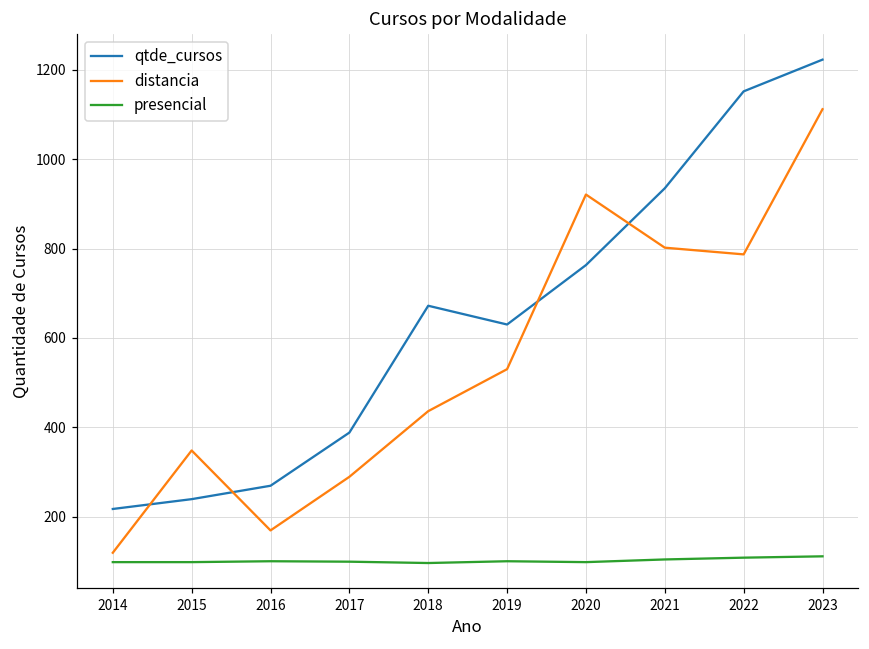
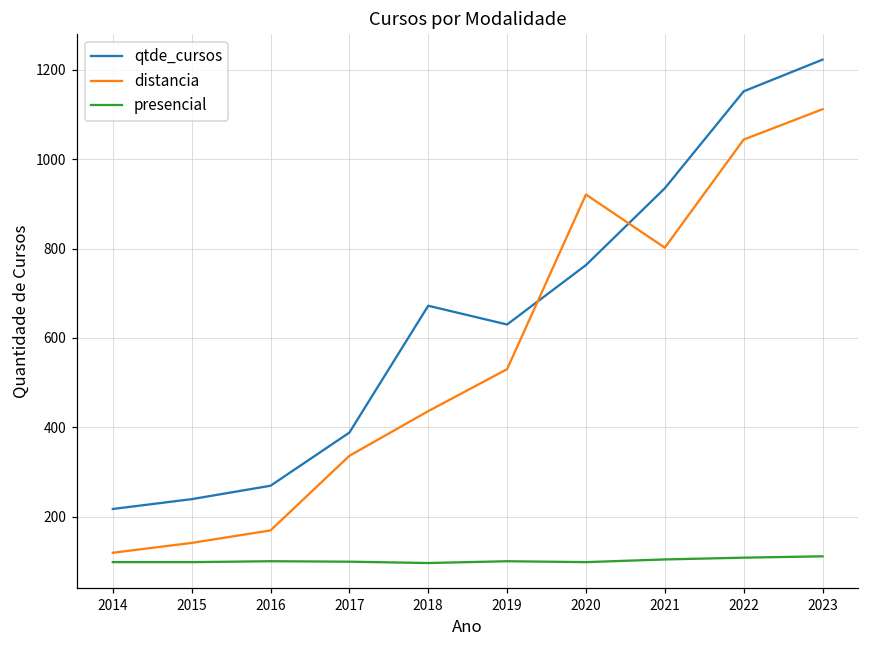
  {
    "qtde_cursos": {
      "2014": 220,
      "2015": 240,
      "2016": 270,
      "2017": 390,
      "2018": 670,
      "2019": 630,
      "2020": 760,
      "2021": 940,
      "2022": 1150,
      "2023": 1220
    },
    "distancia": {
      "2014": 120,
-     "2015": 350,
+     "2015": 140,
      "2016": 170,
-     "2017": 290,
+     "2017": 340,
      "2018": 440,
      "2019": 530,
      "2020": 920,
      "2021": 800,
-     "2022": 790,
+     "2022": 1040,
      "2023": 1110
    },
    "presencial": {
      "2014": 100,
      "2015": 100,
      "2016": 100,
      "2017": 100,
      "2018": 100,
      "2019": 100,
      "2020": 100,
      "2021": 100,
      "2022": 110,
      "2023": 110
    }
  }
